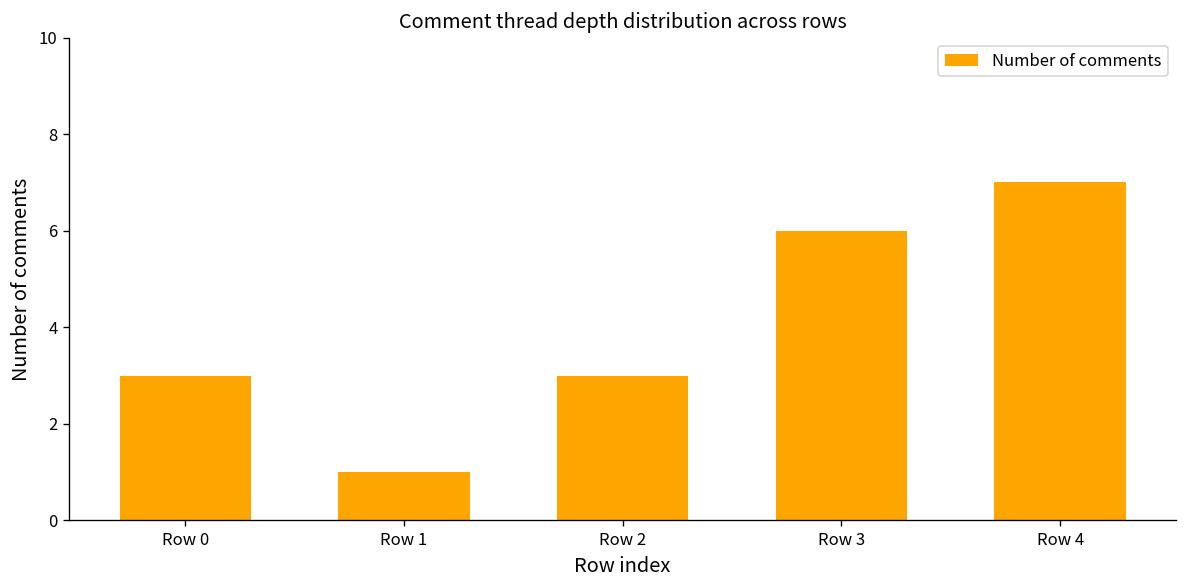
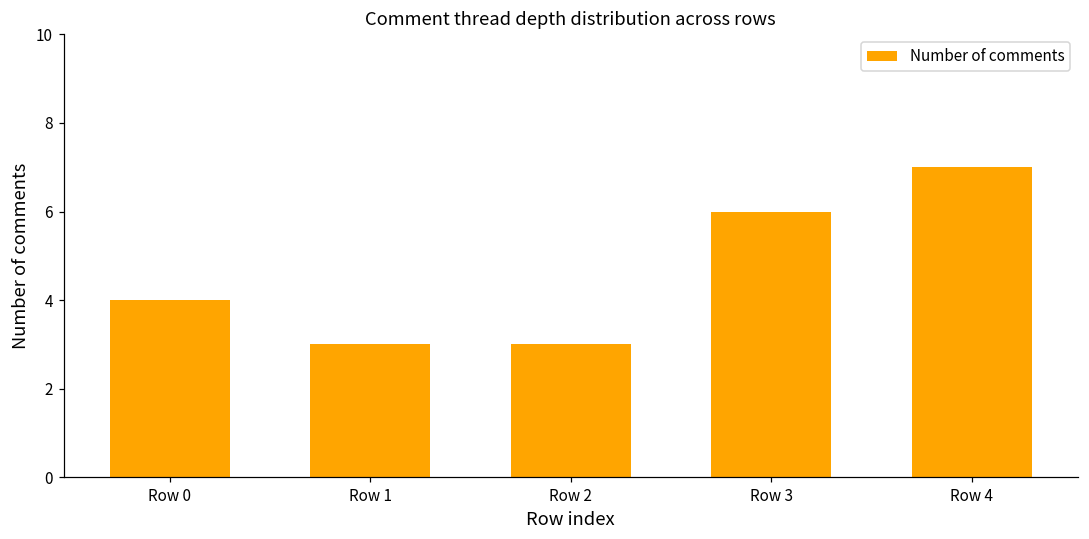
  {
-   "Row 0": 3,
-   "Row 1": 1,
+   "Row 0": 4,
+   "Row 1": 3,
    "Row 2": 3,
    "Row 3": 6,
    "Row 4": 7
  }
